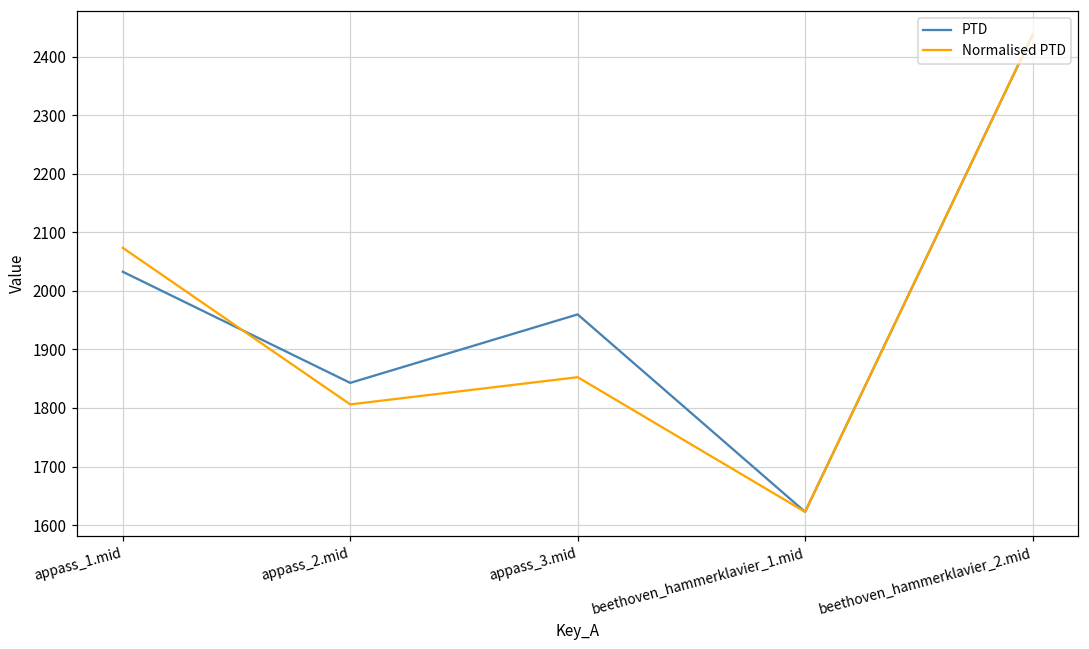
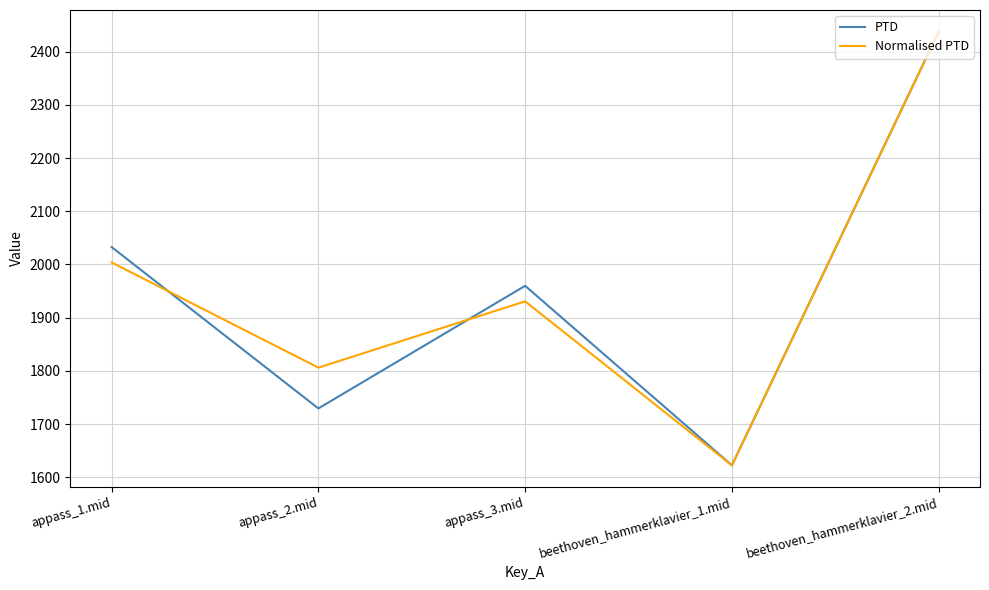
  {
    "PTD": {
      "appass_1.mid": 2030,
-     "appass_2.mid": 1840,
+     "appass_2.mid": 1730,
      "appass_3.mid": 1960
    },
    "Normalised PTD": {
-     "appass_1.mid": 2070,
+     "appass_1.mid": 2000,
      "appass_2.mid": 1810,
-     "appass_3.mid": 1850
+     "appass_3.mid": 1930
    }
  }
